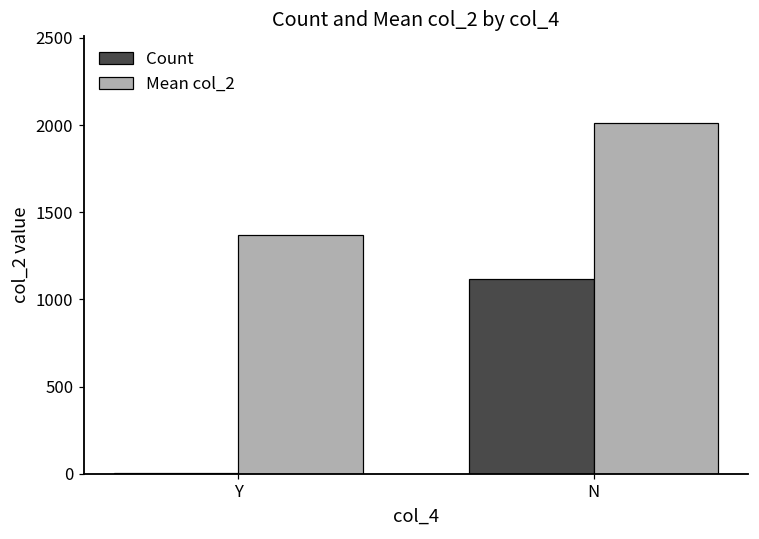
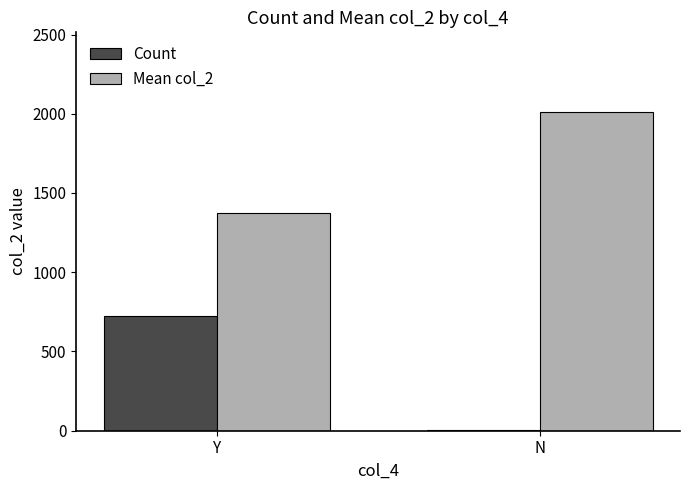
  {
    "Count": {
-     "Y": 0,
-     "N": 1120
+     "Y": 720,
+     "N": 0
    },
    "Mean col_2": {
      "Y": 1370,
      "N": 2010
    }
  }
